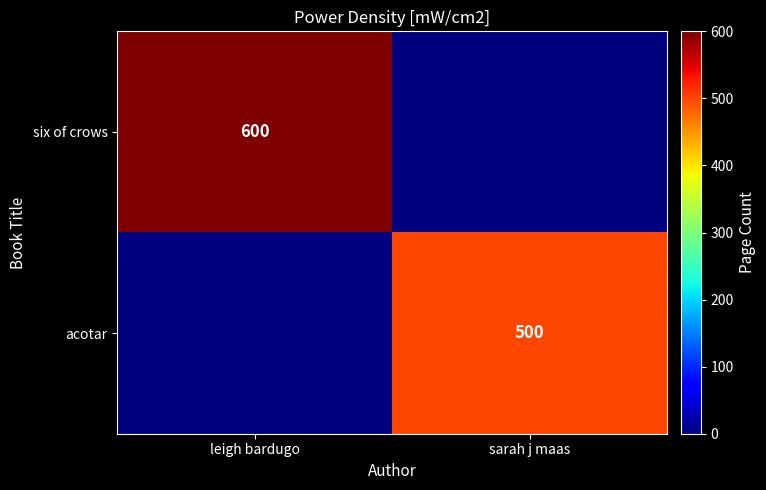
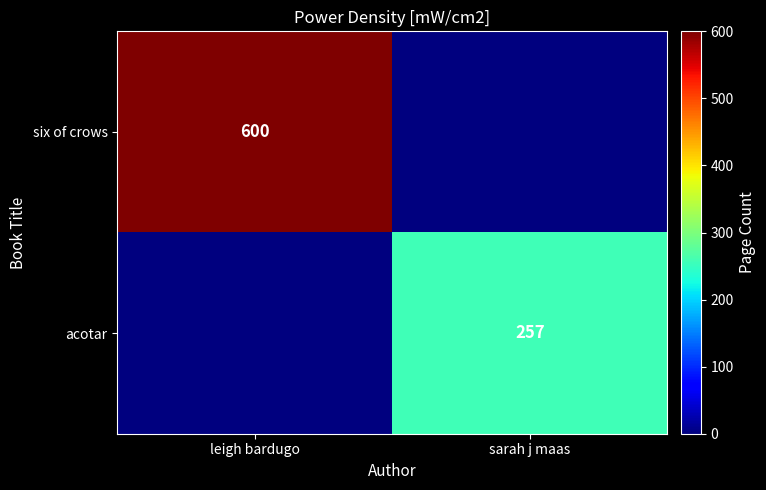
  {
    "six of crows": {
      "leigh bardugo": 600
    },
    "acotar": {
-     "sarah j maas": 500
+     "sarah j maas": 257
    }
  }
